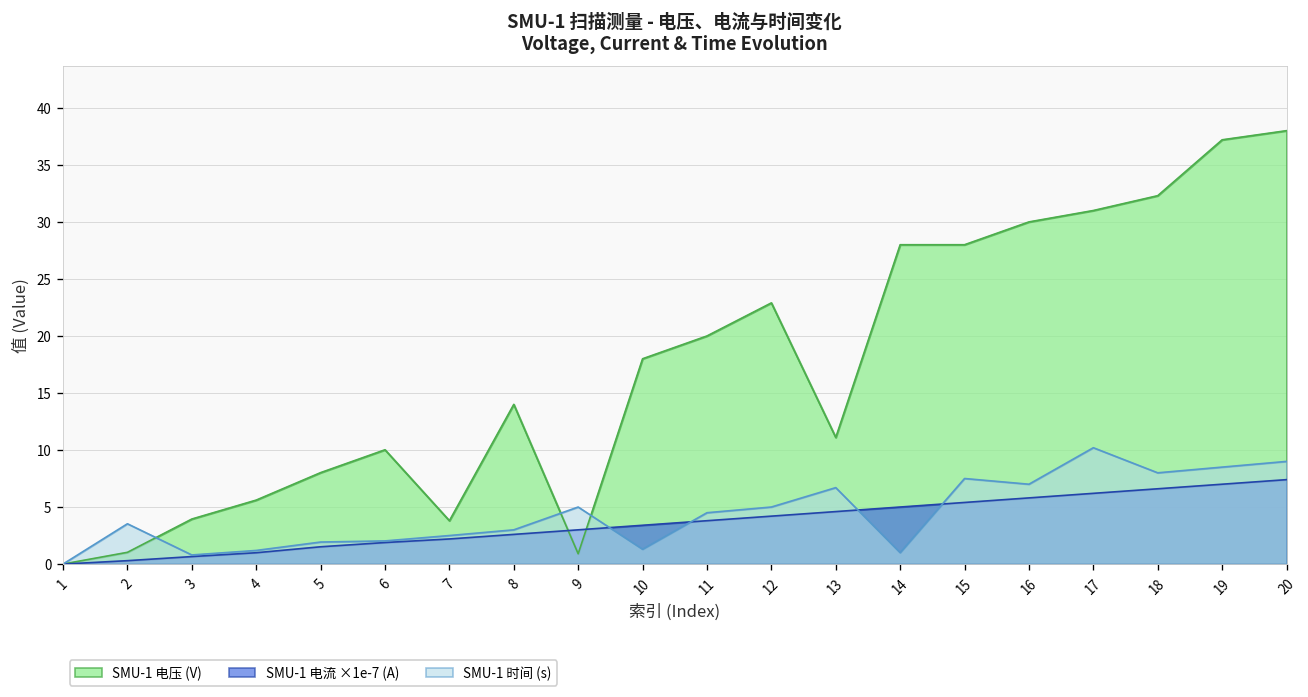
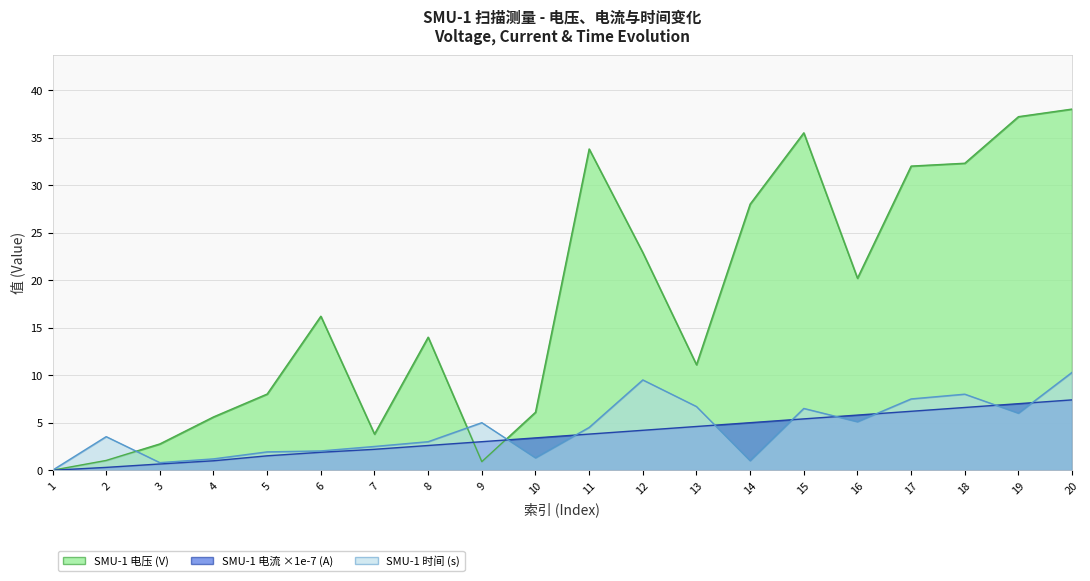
  {
    "SMU-1 电压 (V)": {
      "2": 1,
-     "3": 4,
+     "3": 3,
      "4": 6,
      "5": 8,
-     "6": 10,
+     "6": 16,
      "7": 4,
      "8": 14,
      "9": 1,
-     "10": 18,
-     "11": 20,
+     "10": 6,
+     "11": 34,
      "12": 23,
      "13": 11,
      "14": 28,
-     "15": 28,
-     "16": 30,
-     "17": 31,
+     "15": 36,
+     "16": 20,
+     "17": 32,
      "18": 32,
      "19": 37,
      "20": 38
    },
    "SMU-1 时间 (s)": {
      "2": 4,
      "5": 2,
      "7": 3,
      "8": 3,
      "9": 5,
      "10": 1,
      "11": 5,
-     "12": 5,
+     "12": 10,
      "13": 7,
      "14": 1,
-     "15": 8,
-     "16": 7,
-     "17": 10,
+     "15": 7,
+     "16": 5,
+     "17": 8,
      "18": 8,
-     "19": 9,
-     "20": 9
+     "19": 6,
+     "20": 10
    }
  }
